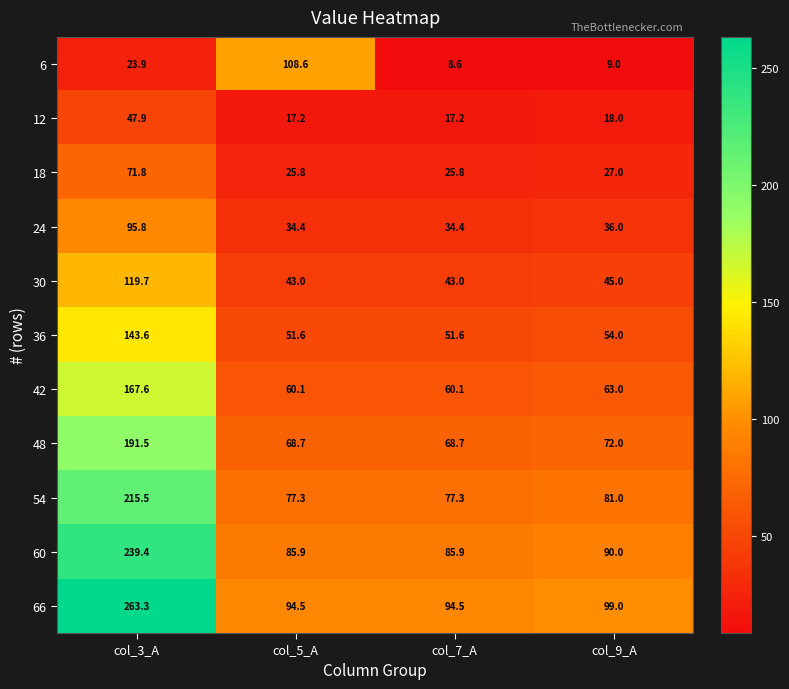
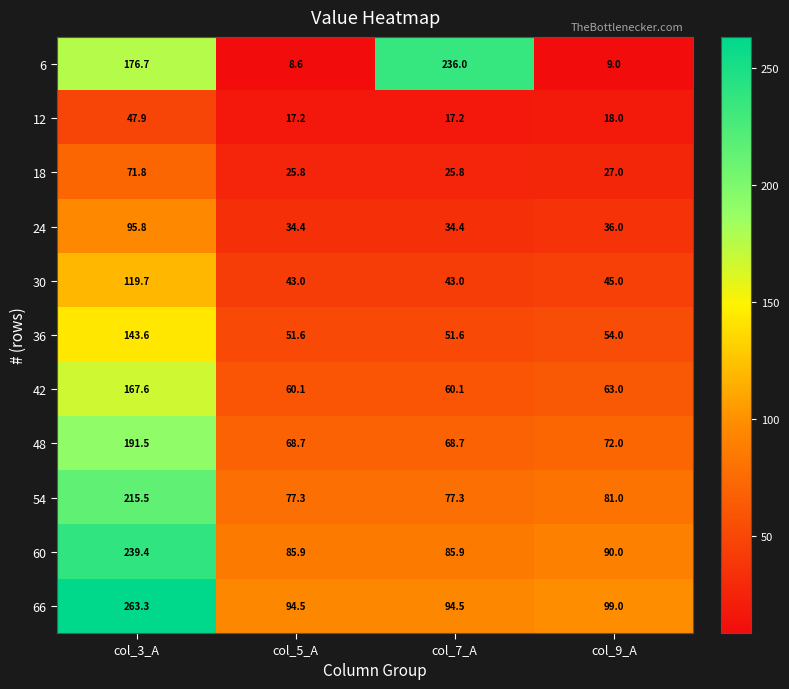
  {
    "6": {
-     "col_3_A": 23.9,
-     "col_5_A": 108.6,
-     "col_7_A": 8.6,
+     "col_3_A": 176.7,
+     "col_5_A": 8.6,
+     "col_7_A": 236.0,
      "col_9_A": 9.0
    },
    "12": {
      "col_3_A": 47.9,
      "col_5_A": 17.2,
      "col_7_A": 17.2,
      "col_9_A": 18.0
    },
    "18": {
      "col_3_A": 71.8,
      "col_5_A": 25.8,
      "col_7_A": 25.8,
      "col_9_A": 27.0
    },
    "24": {
      "col_3_A": 95.8,
      "col_5_A": 34.4,
      "col_7_A": 34.4,
      "col_9_A": 36.0
    },
    "30": {
      "col_3_A": 119.7,
      "col_5_A": 43.0,
      "col_7_A": 43.0,
      "col_9_A": 45.0
    },
    "36": {
      "col_3_A": 143.6,
      "col_5_A": 51.6,
      "col_7_A": 51.6,
      "col_9_A": 54.0
    },
    "42": {
      "col_3_A": 167.6,
      "col_5_A": 60.1,
      "col_7_A": 60.1,
      "col_9_A": 63.0
    },
    "48": {
      "col_3_A": 191.5,
      "col_5_A": 68.7,
      "col_7_A": 68.7,
      "col_9_A": 72.0
    },
    "54": {
      "col_3_A": 215.5,
      "col_5_A": 77.3,
      "col_7_A": 77.3,
      "col_9_A": 81.0
    },
    "60": {
      "col_3_A": 239.4,
      "col_5_A": 85.9,
      "col_7_A": 85.9,
      "col_9_A": 90.0
    },
    "66": {
      "col_3_A": 263.3,
      "col_5_A": 94.5,
      "col_7_A": 94.5,
      "col_9_A": 99.0
    }
  }
